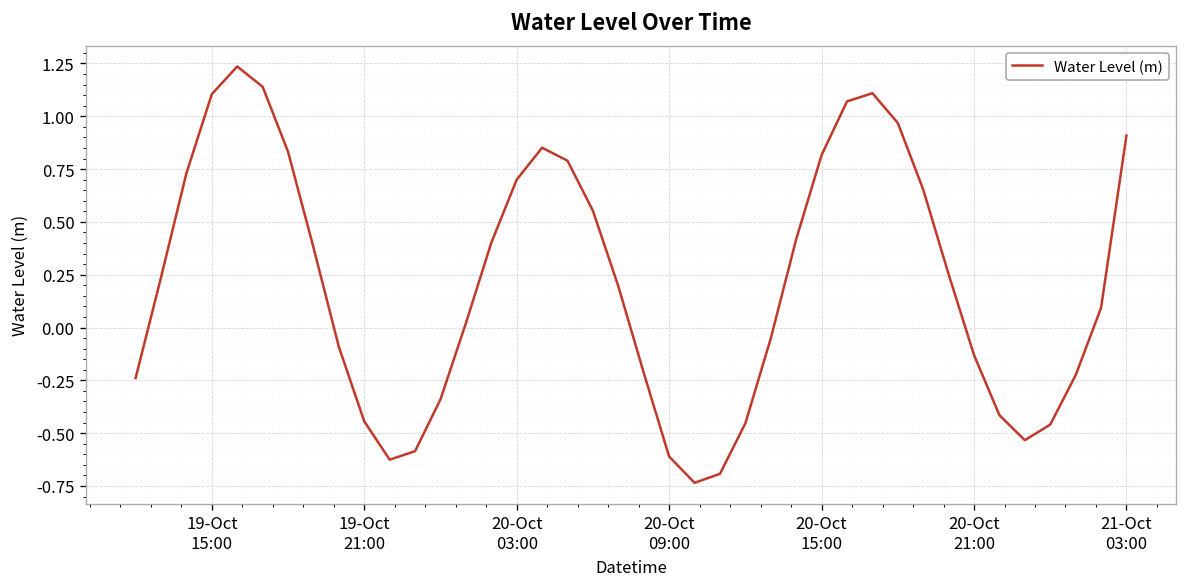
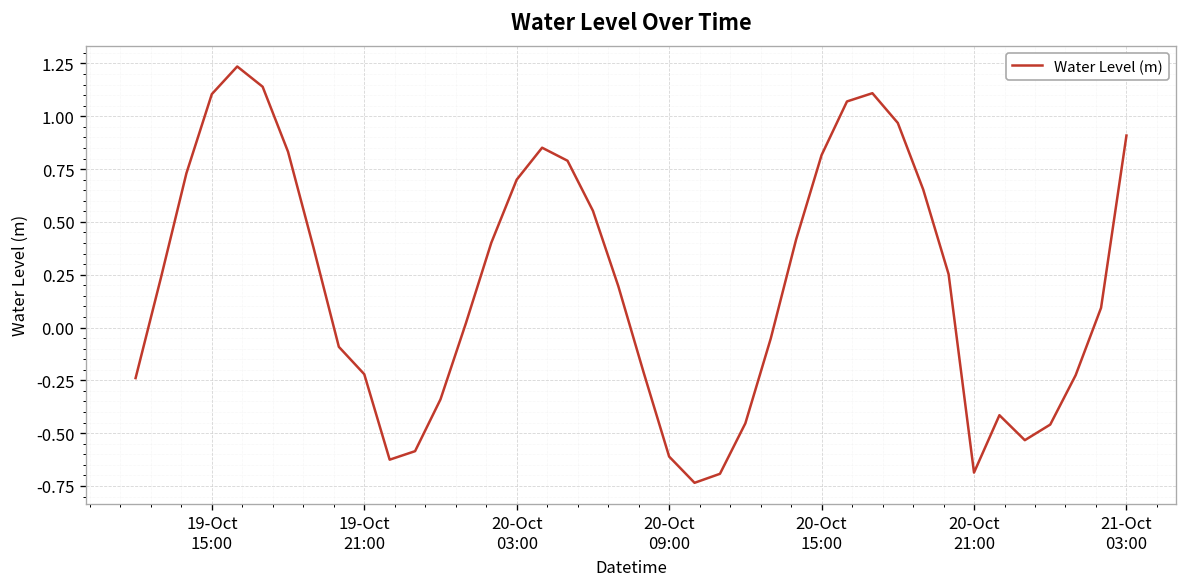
  {
    "19-Oct 15:00": 1.10,
-   "19-Oct 21:00": -0.44,
+   "19-Oct 21:00": -0.22,
    "20-Oct 03:00": 0.70,
    "20-Oct 09:00": -0.61,
    "20-Oct 15:00": 0.82,
-   "20-Oct 21:00": -0.13,
+   "20-Oct 21:00": -0.69,
    "21-Oct 03:00": 0.91
  }
